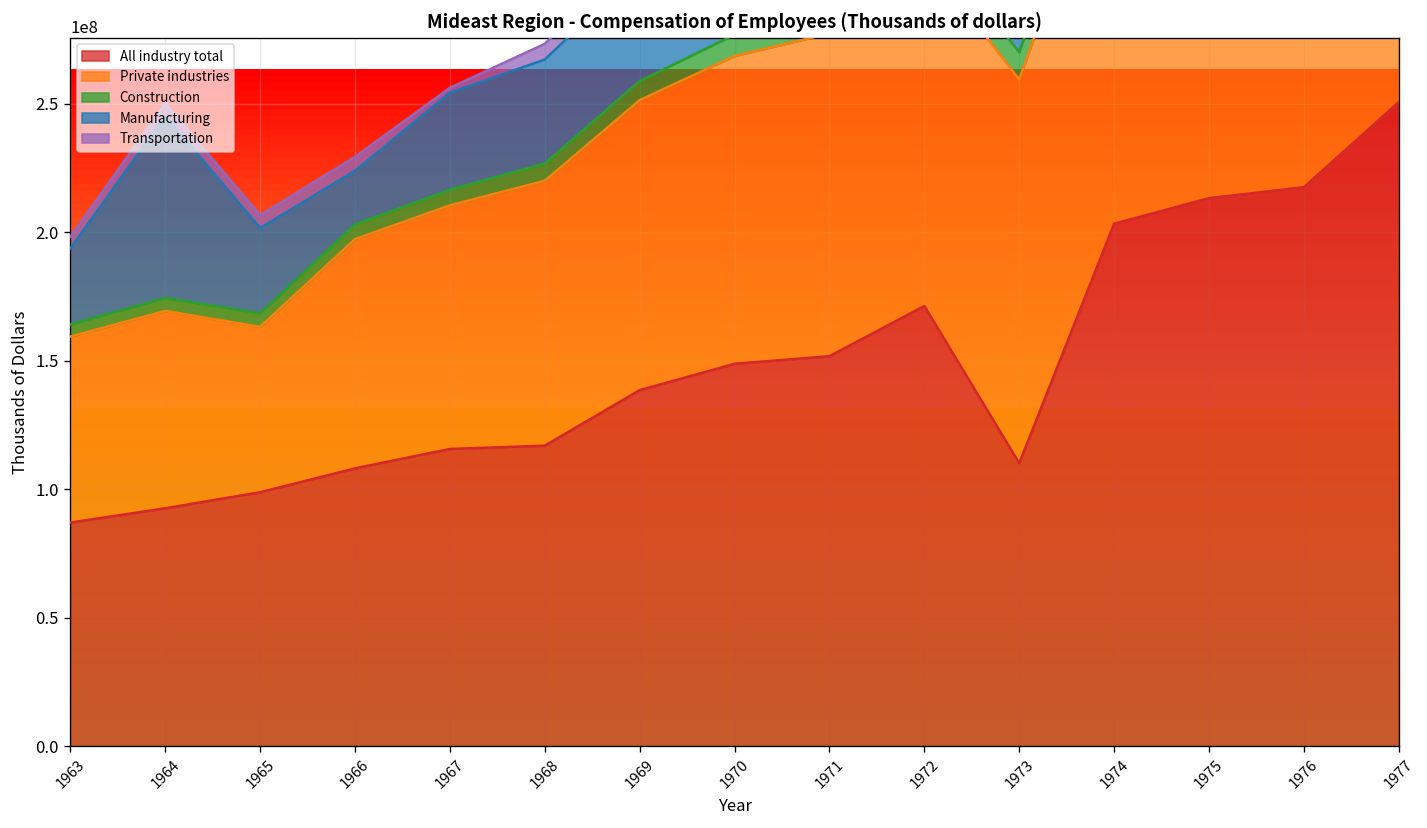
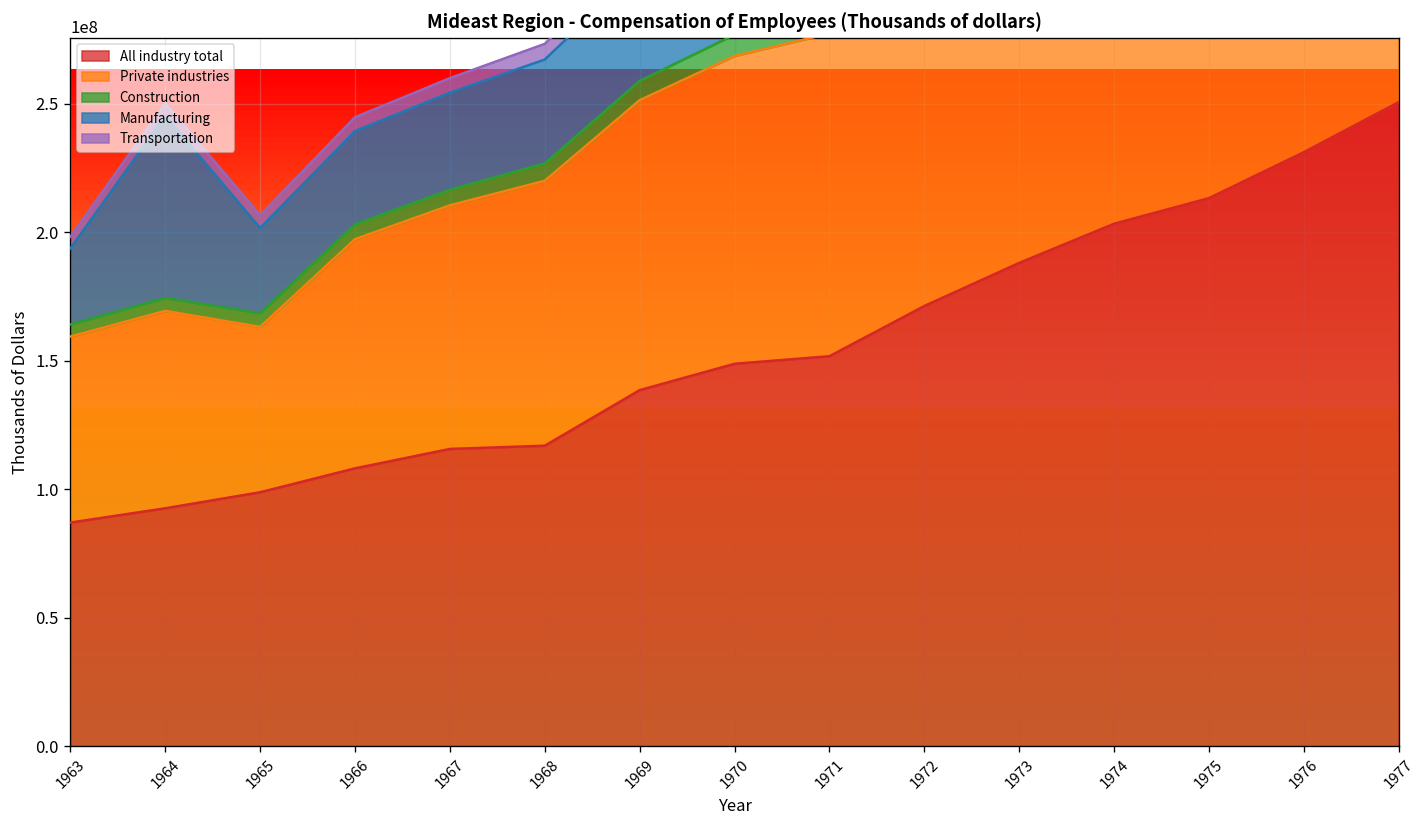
  {
    "All industry total": {
      "1963": 87000000,
      "1964": 93000000,
      "1965": 99000000,
      "1966": 108000000,
      "1967": 116000000,
      "1968": 117000000,
      "1969": 139000000,
      "1970": 149000000,
      "1971": 152000000,
      "1972": 171000000,
-     "1973": 110000000,
+     "1973": 188000000,
      "1974": 203000000,
      "1975": 213000000,
-     "1976": 218000000,
+     "1976": 231000000,
      "1977": 251000000
    },
    "Private industries": {
      "1963": 72000000,
      "1964": 77000000,
      "1965": 64000000,
      "1966": 89000000,
      "1967": 95000000,
      "1968": 103000000,
      "1969": 113000000,
      "1970": 120000000
    },
    "Construction": {
      "1963": 5000000,
      "1964": 5000000,
      "1965": 5000000,
      "1966": 6000000,
      "1967": 6000000,
      "1968": 7000000,
      "1969": 7000000
    },
    "Manufacturing": {
      "1963": 30000000,
      "1965": 33000000,
-     "1966": 21000000,
+     "1966": 36000000,
      "1967": 38000000,
      "1968": 40000000
    },
    "Transportation": {
      "1963": 5000000,
      "1965": 5000000,
      "1966": 5000000,
-     "1967": 2000000,
+     "1967": 6000000,
      "1968": 6000000
    }
  }
